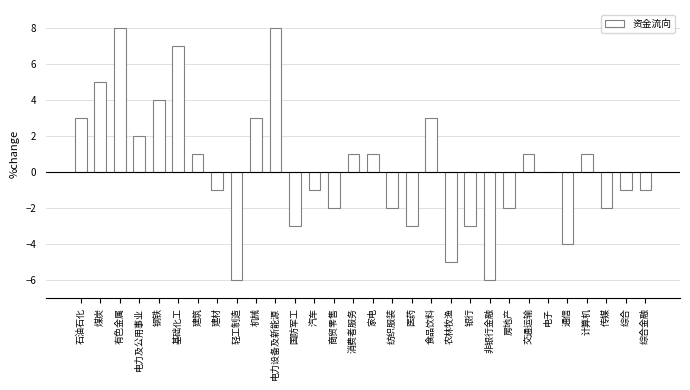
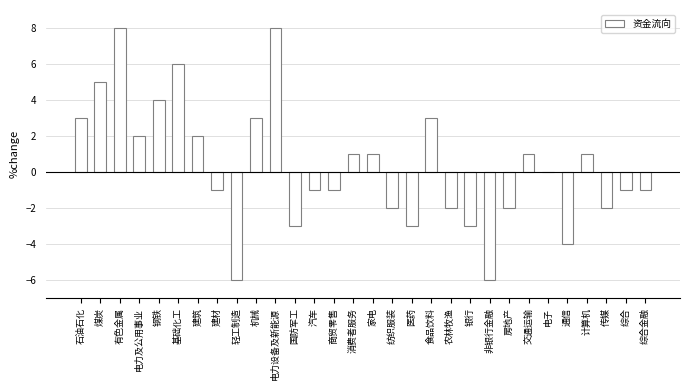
  {
    "石油石化": 3,
    "煤炭": 5,
    "有色金属": 8,
    "电力及公用事业": 2,
    "钢铁": 4,
-   "基础化工": 7,
-   "建筑": 1,
+   "基础化工": 6,
+   "建筑": 2,
    "建材": -1,
    "轻工制造": -6,
    "机械": 3,
    "电力设备及新能源": 8,
    "国防军工": -3,
    "汽车": -1,
-   "商贸零售": -2,
+   "商贸零售": -1,
    "消费者服务": 1,
    "家电": 1,
    "纺织服装": -2,
    "医药": -3,
    "食品饮料": 3,
-   "农林牧渔": -5,
+   "农林牧渔": -2,
    "银行": -3,
    "非银行金融": -6,
    "房地产": -2,
    "交通运输": 1,
    "电子": 0,
    "通信": -4,
    "计算机": 1,
    "传媒": -2,
    "综合": -1,
    "综合金融": -1
  }
